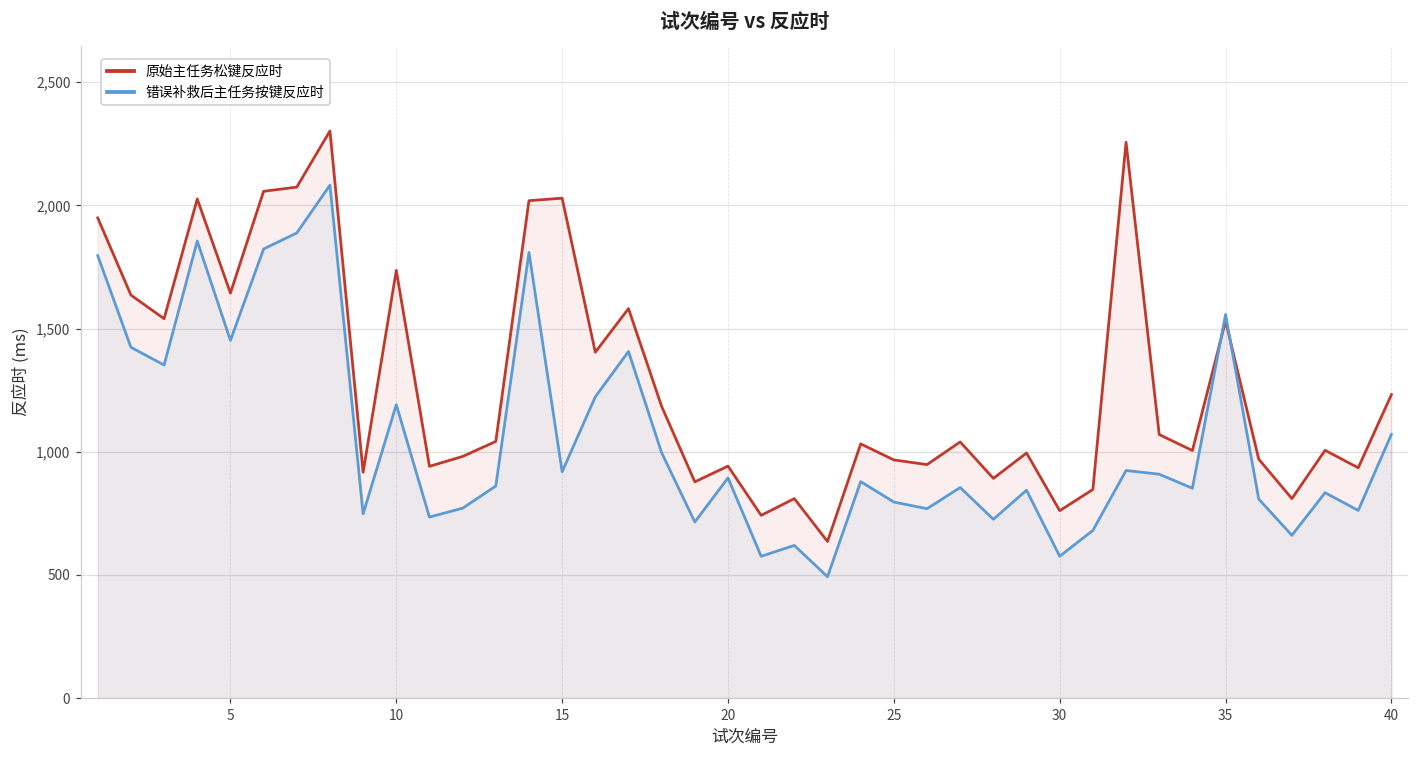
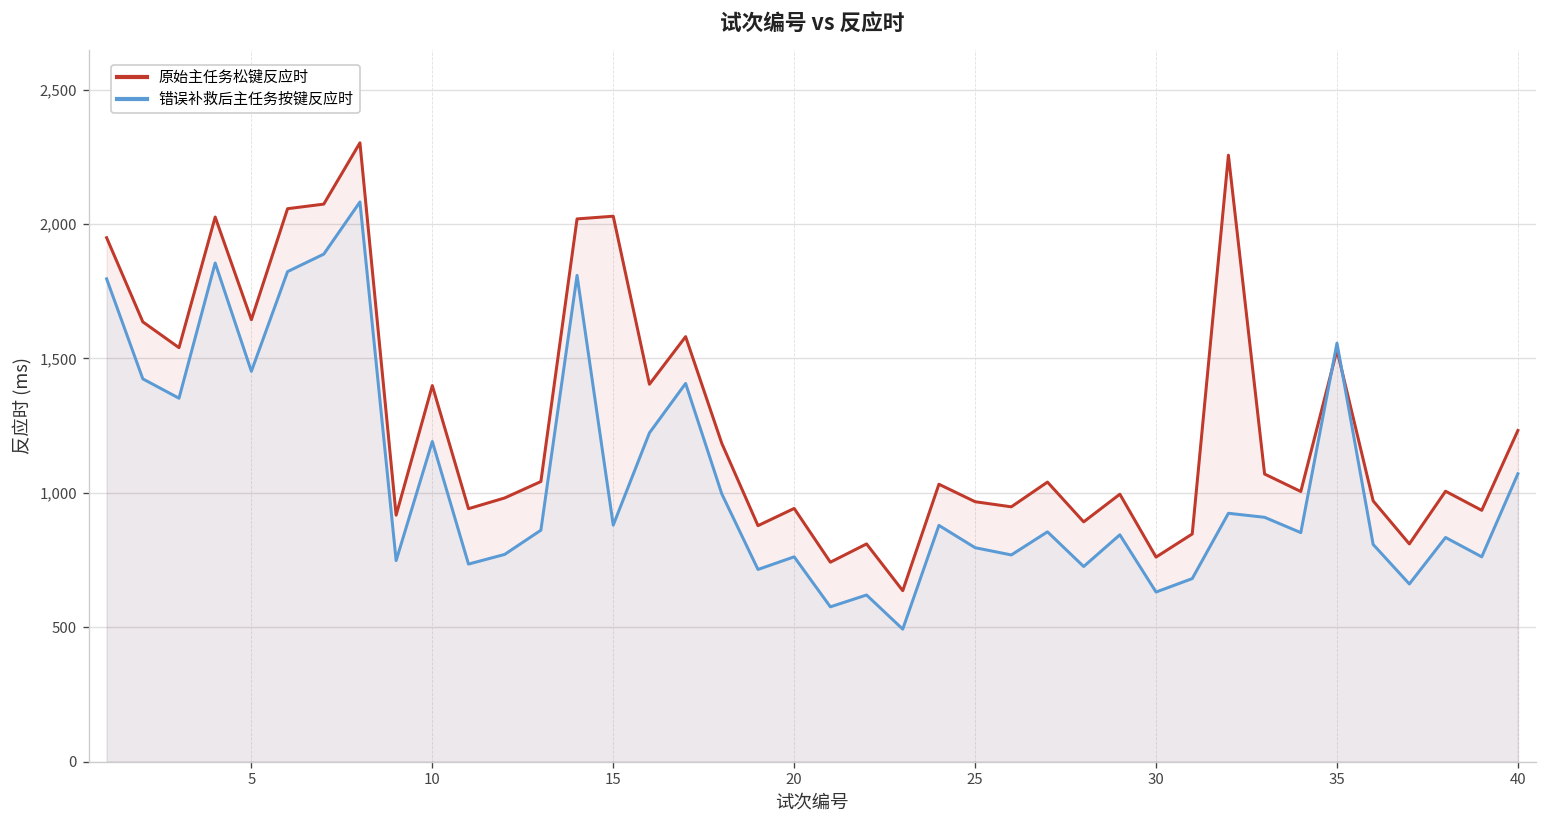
  {
    "原始主任务松键反应时": {
      "5": "1,640",
-     "10": "1,740",
+     "10": "1,400",
      "15": "2,030",
      "20": "940",
      "25": "970",
      "30": "760",
      "35": "1,530",
      "40": "1,230"
    },
    "错误补救后主任务按键反应时": {
      "5": "1,450",
      "10": "1,190",
-     "15": "920",
-     "20": "890",
+     "15": "880",
+     "20": "760",
      "25": "800",
-     "30": "580",
+     "30": "630",
      "35": "1,560",
      "40": "1,070"
    }
  }
